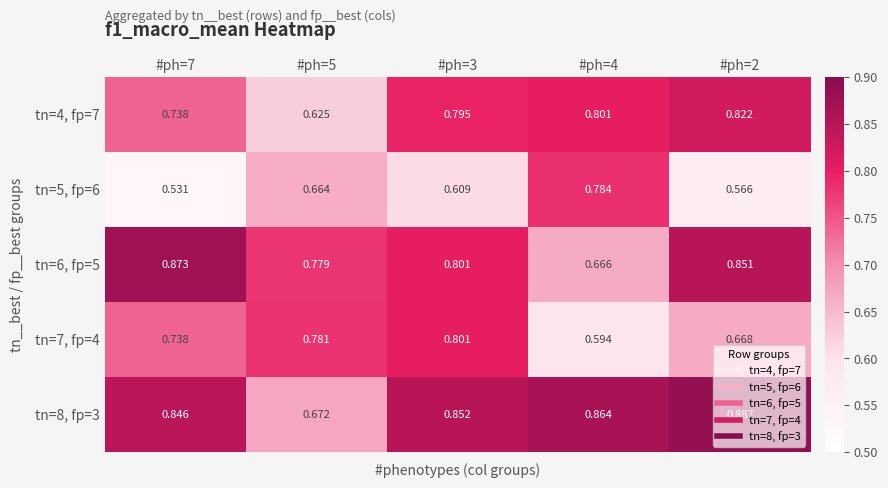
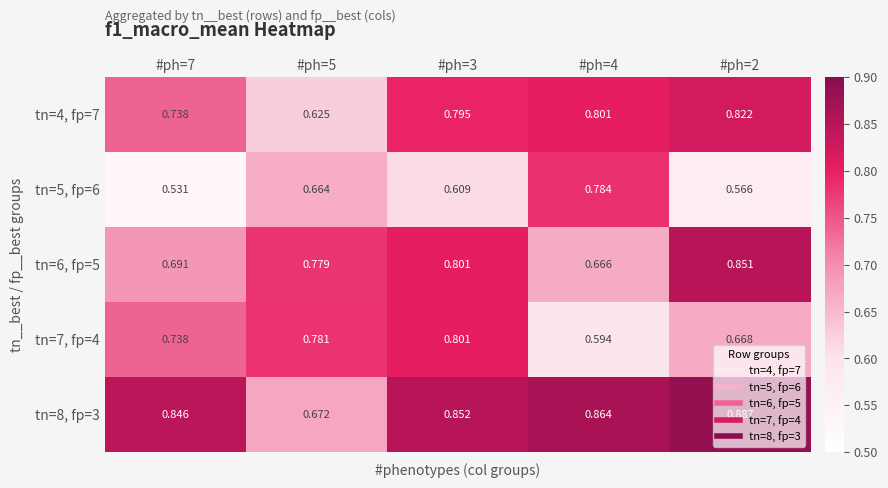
  {
    "tn=4, fp=7": {
      "#ph=7": 0.738,
      "#ph=5": 0.625,
      "#ph=3": 0.795,
      "#ph=4": 0.801,
      "#ph=2": 0.822
    },
    "tn=5, fp=6": {
      "#ph=7": 0.531,
      "#ph=5": 0.664,
      "#ph=3": 0.609,
      "#ph=4": 0.784,
      "#ph=2": 0.566
    },
    "tn=6, fp=5": {
-     "#ph=7": 0.873,
+     "#ph=7": 0.691,
      "#ph=5": 0.779,
      "#ph=3": 0.801,
      "#ph=4": 0.666,
      "#ph=2": 0.851
    },
    "tn=7, fp=4": {
      "#ph=7": 0.738,
      "#ph=5": 0.781,
      "#ph=3": 0.801,
      "#ph=4": 0.594,
      "#ph=2": 0.668
    },
    "tn=8, fp=3": {
      "#ph=7": 0.846,
      "#ph=5": 0.672,
      "#ph=3": 0.852,
      "#ph=4": 0.864
    }
  }
